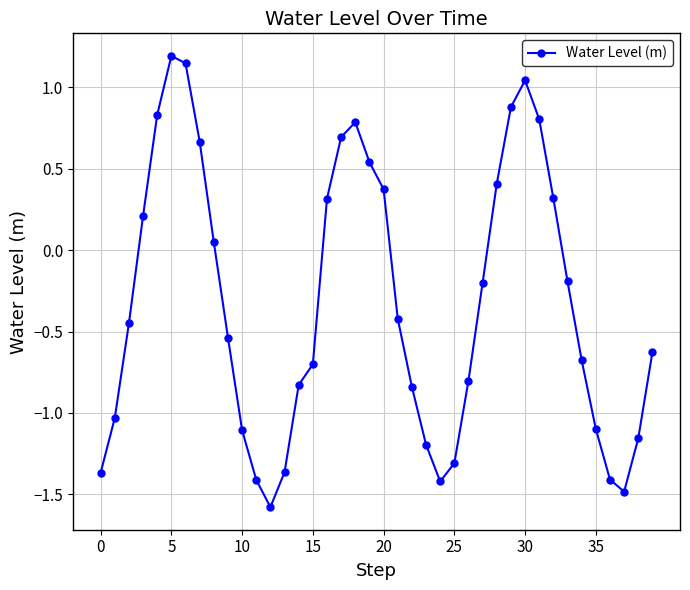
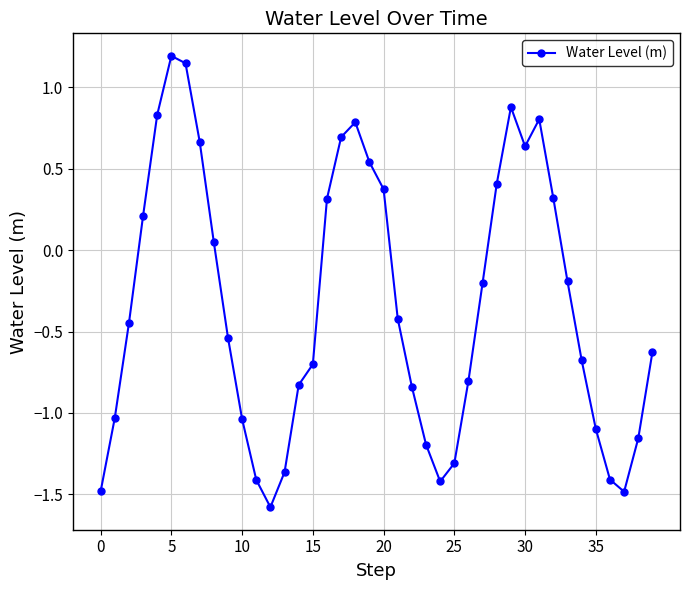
  {
-   "0": -1.37,
+   "0": -1.48,
    "5": 1.19,
-   "10": -1.11,
+   "10": -1.04,
    "15": -0.70,
    "20": 0.37,
    "25": -1.31,
-   "30": 1.04,
+   "30": 0.64,
    "35": -1.10
  }
